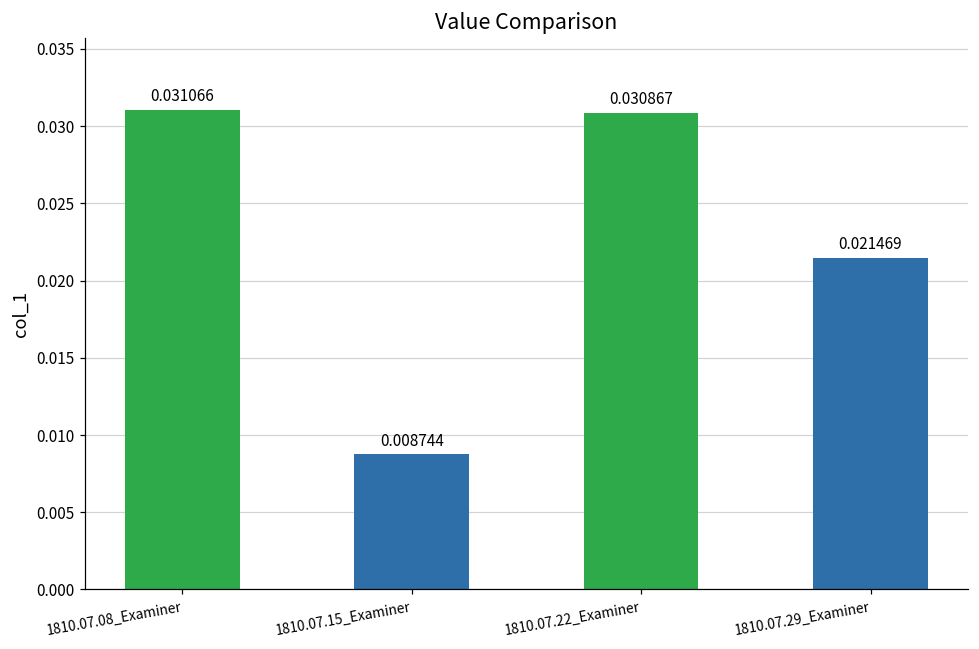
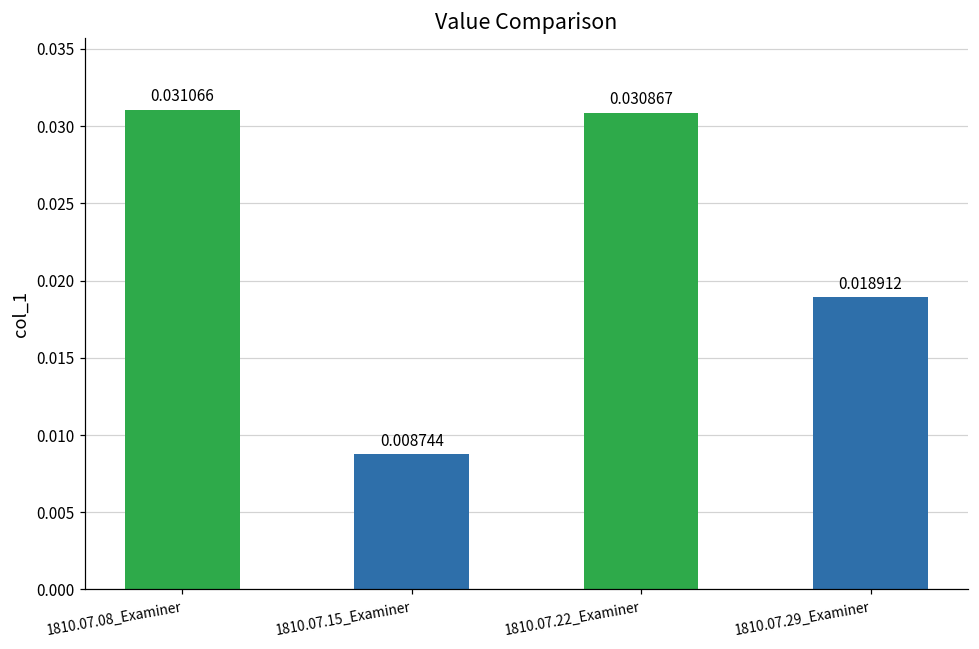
  {
    "1810.07.08_Examiner": 0.031066,
    "1810.07.15_Examiner": 0.008744,
    "1810.07.22_Examiner": 0.030867,
-   "1810.07.29_Examiner": 0.021469
+   "1810.07.29_Examiner": 0.018912
  }
